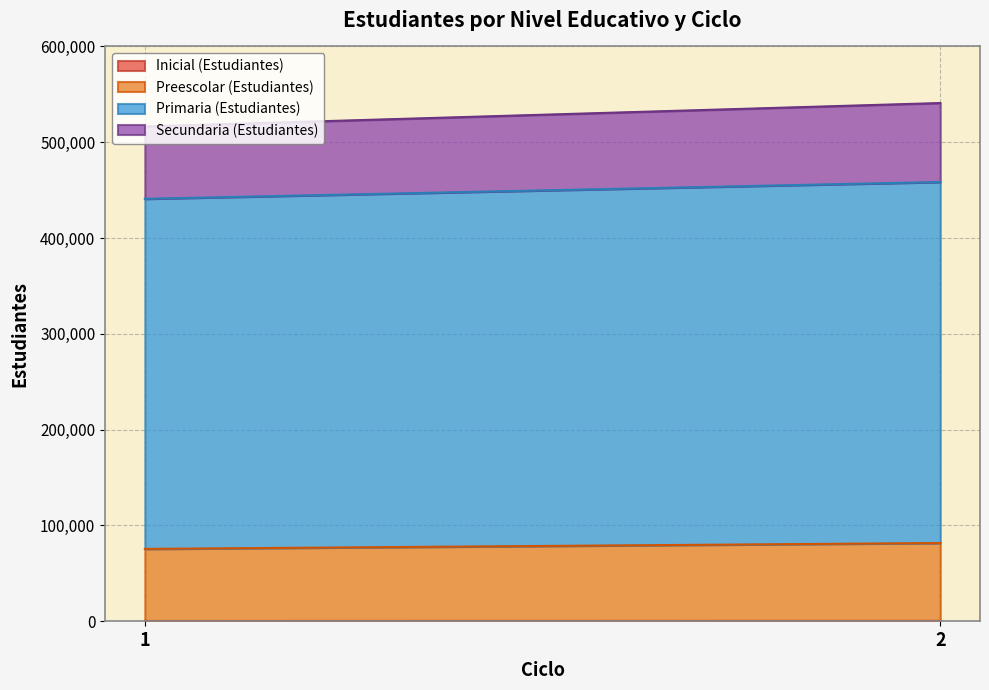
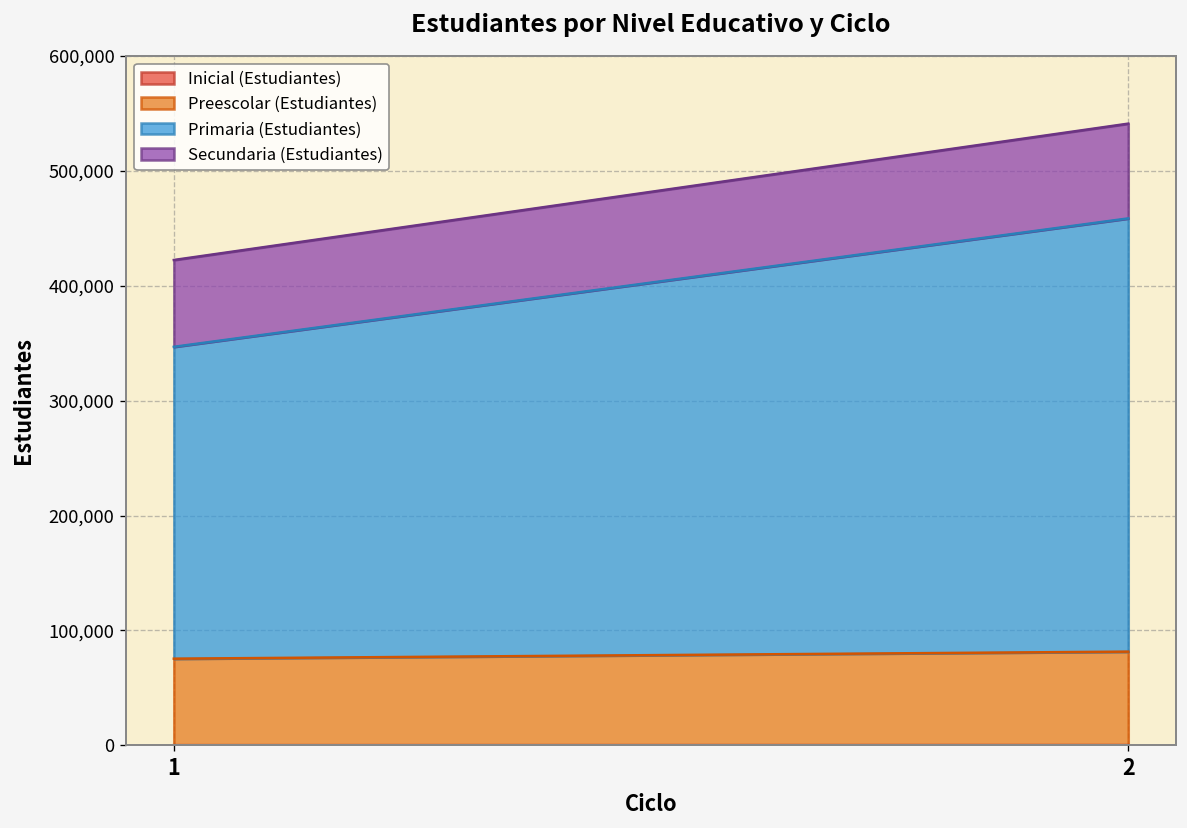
  {
    "Primaria (Estudiantes)": {
-     "1": "370,000",
+     "1": "270,000",
      "2": "380,000"
    },
    "Secundaria (Estudiantes)": {
      "2": "80,000"
    }
  }
